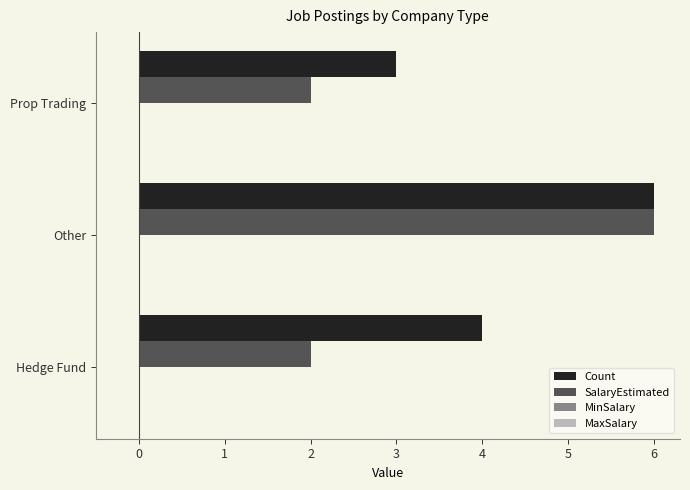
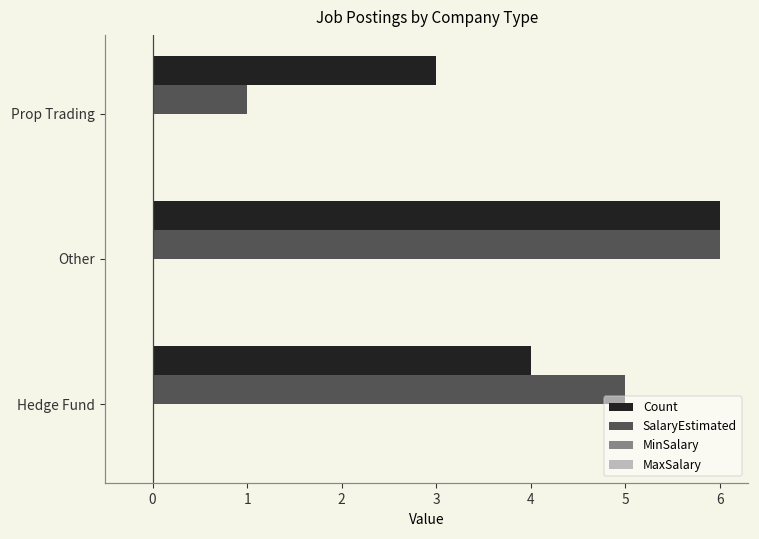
  {
    "Count": {
      "Prop Trading": 3,
      "Other": 6,
      "Hedge Fund": 4
    },
    "SalaryEstimated": {
-     "Prop Trading": 2,
+     "Prop Trading": 1,
      "Other": 6,
-     "Hedge Fund": 2
+     "Hedge Fund": 5
    },
    "MinSalary": {
      "Prop Trading": 0,
      "Other": 0,
      "Hedge Fund": 0
    },
    "MaxSalary": {
      "Prop Trading": 0,
      "Other": 0,
      "Hedge Fund": 0
    }
  }
